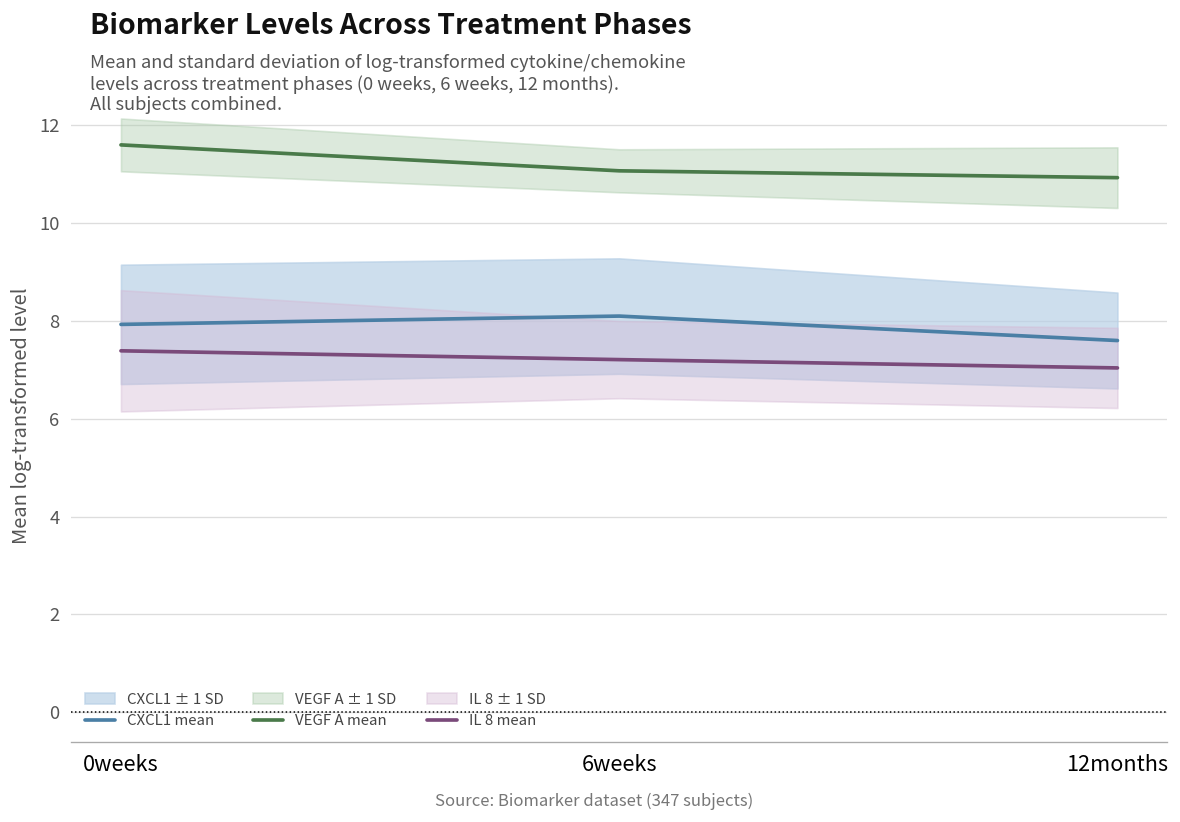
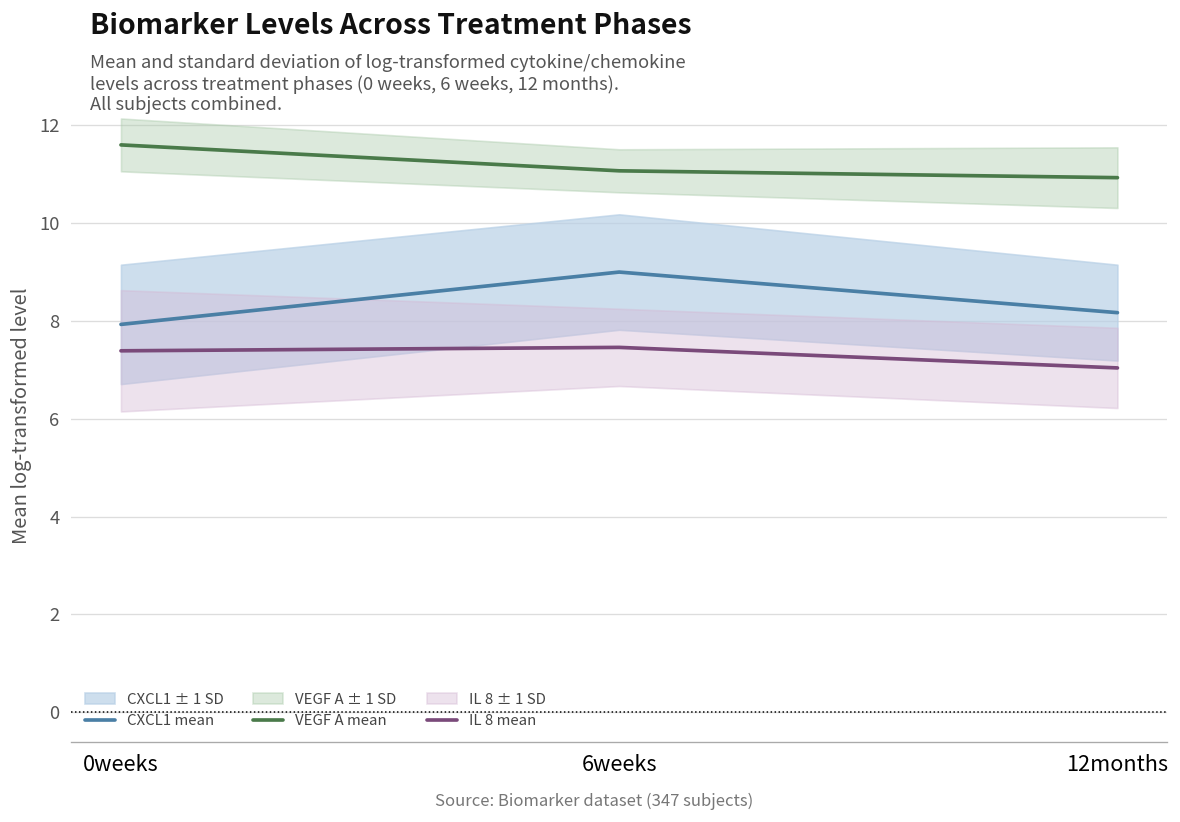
  {
    "CXCL1 mean": {
      "0weeks": 7.9,
-     "6weeks": 8.1,
-     "12months": 7.6
+     "6weeks": 9.0,
+     "12months": 8.2
    },
    "VEGF A mean": {
      "0weeks": 11.6,
      "6weeks": 11.1,
      "12months": 10.9
    },
    "IL 8 mean": {
      "0weeks": 7.4,
-     "6weeks": 7.2,
+     "6weeks": 7.5,
      "12months": 7.0
    }
  }
